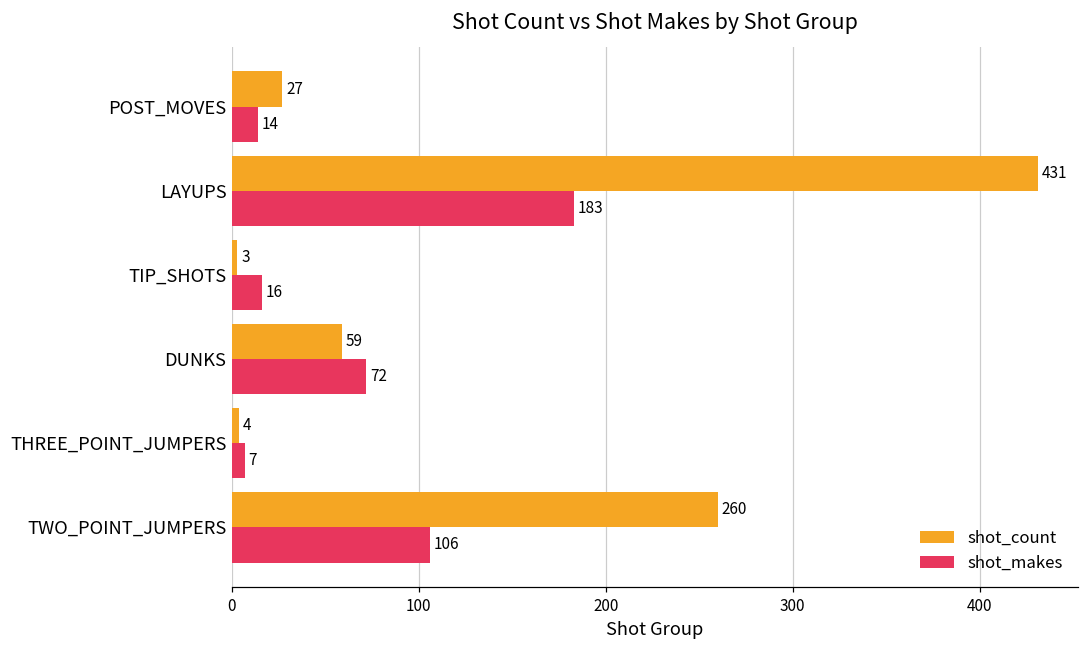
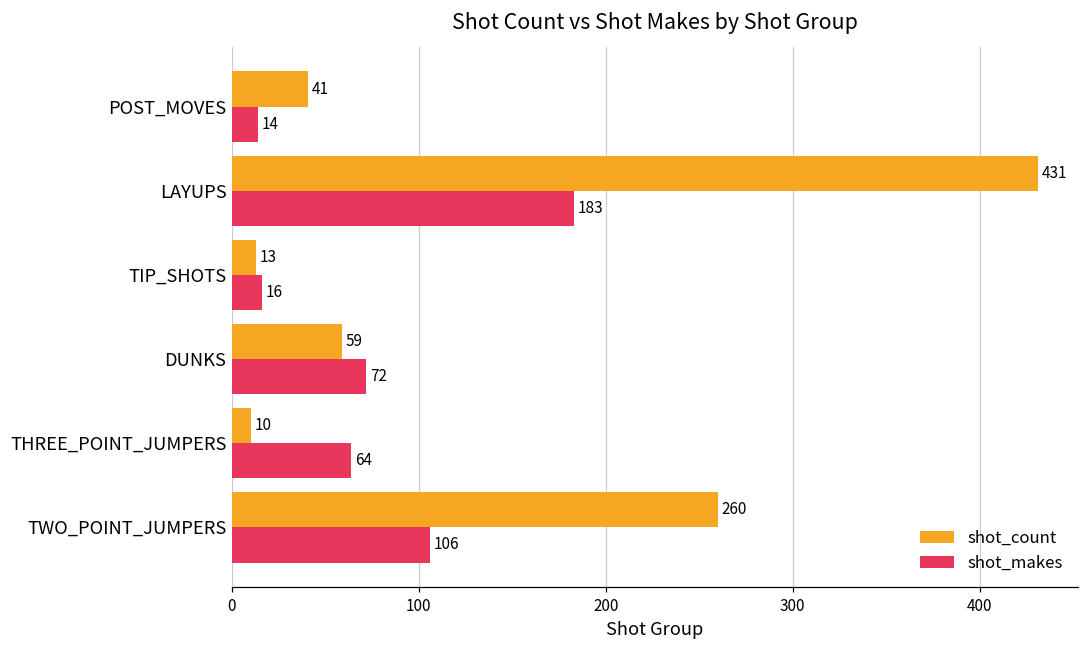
  {
    "shot_count": {
-     "POST_MOVES": 27,
+     "POST_MOVES": 41,
      "LAYUPS": 431,
-     "TIP_SHOTS": 3,
+     "TIP_SHOTS": 13,
      "DUNKS": 59,
-     "THREE_POINT_JUMPERS": 4,
+     "THREE_POINT_JUMPERS": 10,
      "TWO_POINT_JUMPERS": 260
    },
    "shot_makes": {
      "POST_MOVES": 14,
      "LAYUPS": 183,
      "TIP_SHOTS": 16,
      "DUNKS": 72,
-     "THREE_POINT_JUMPERS": 7,
+     "THREE_POINT_JUMPERS": 64,
      "TWO_POINT_JUMPERS": 106
    }
  }
